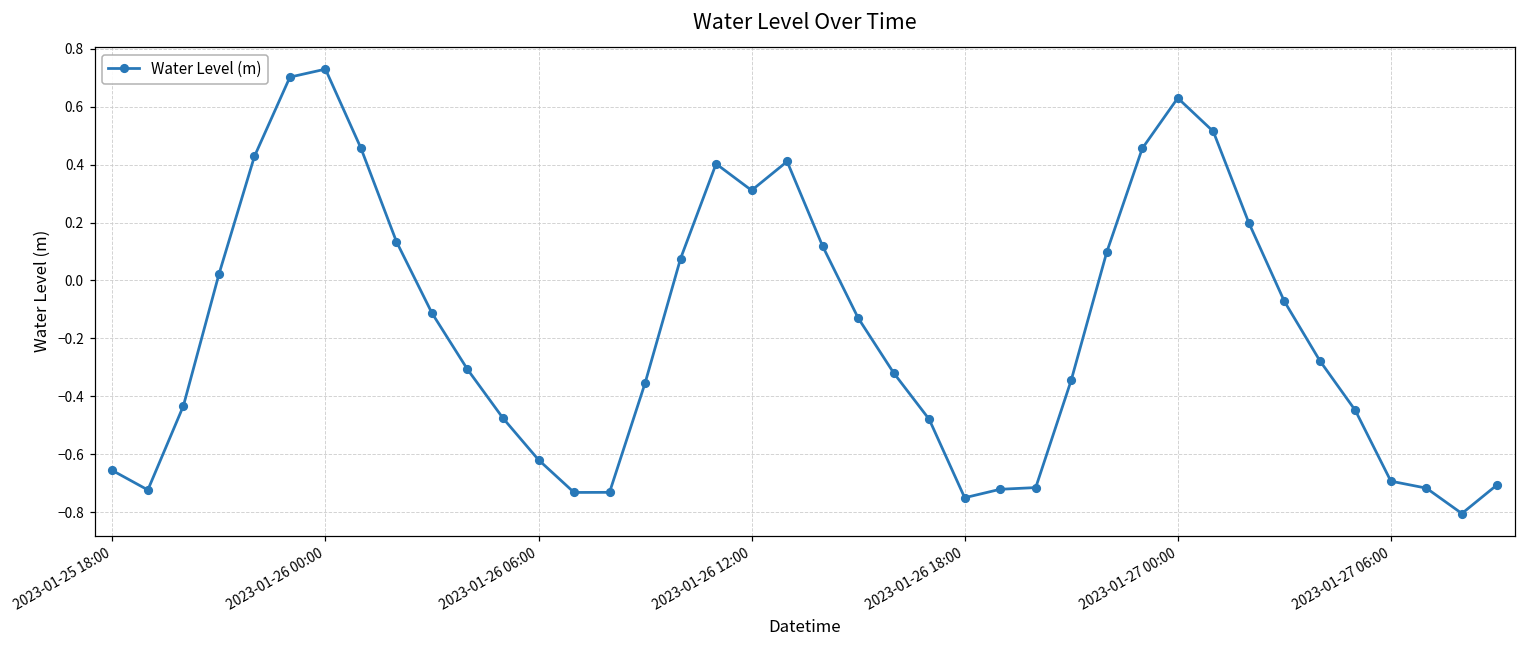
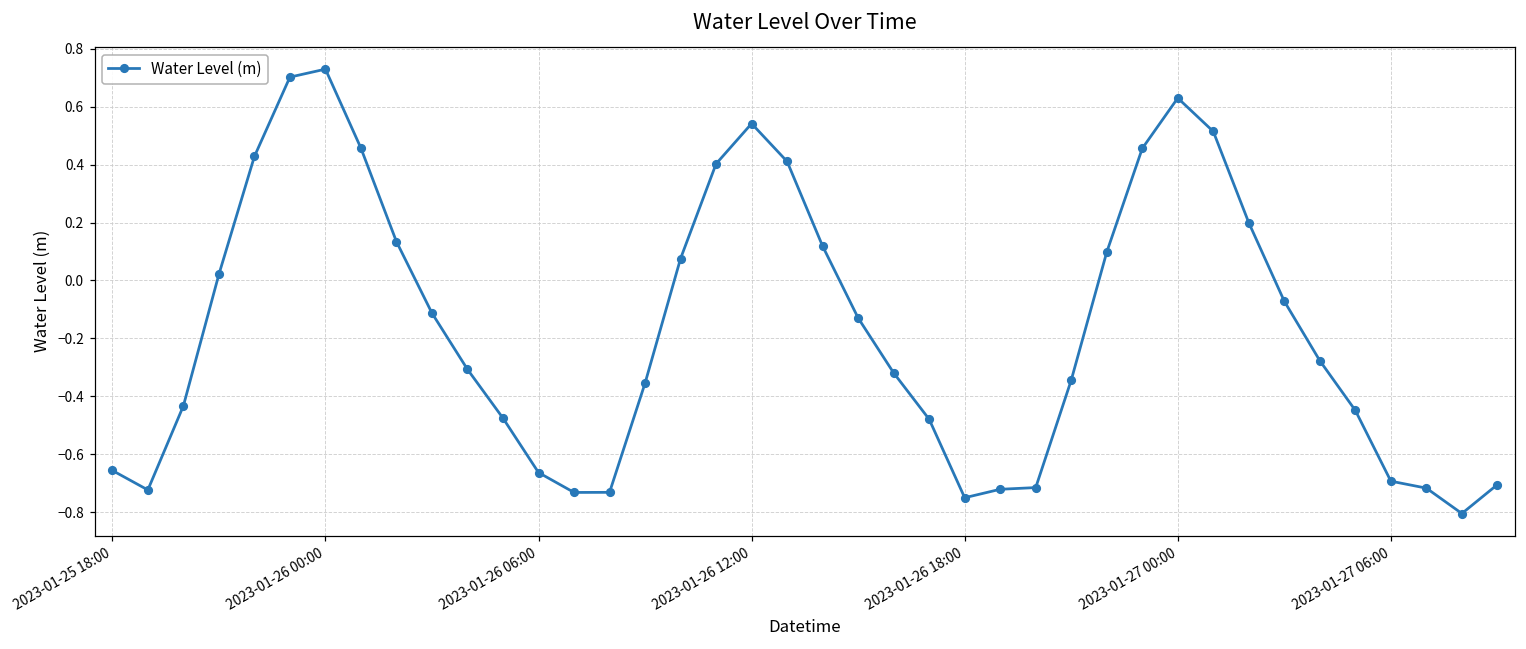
  {
    "2023-01-25 18:00": -0.66,
    "2023-01-26 00:00": 0.73,
-   "2023-01-26 06:00": -0.62,
-   "2023-01-26 12:00": 0.31,
+   "2023-01-26 06:00": -0.66,
+   "2023-01-26 12:00": 0.54,
    "2023-01-26 18:00": -0.75,
    "2023-01-27 00:00": 0.63,
    "2023-01-27 06:00": -0.69
  }
